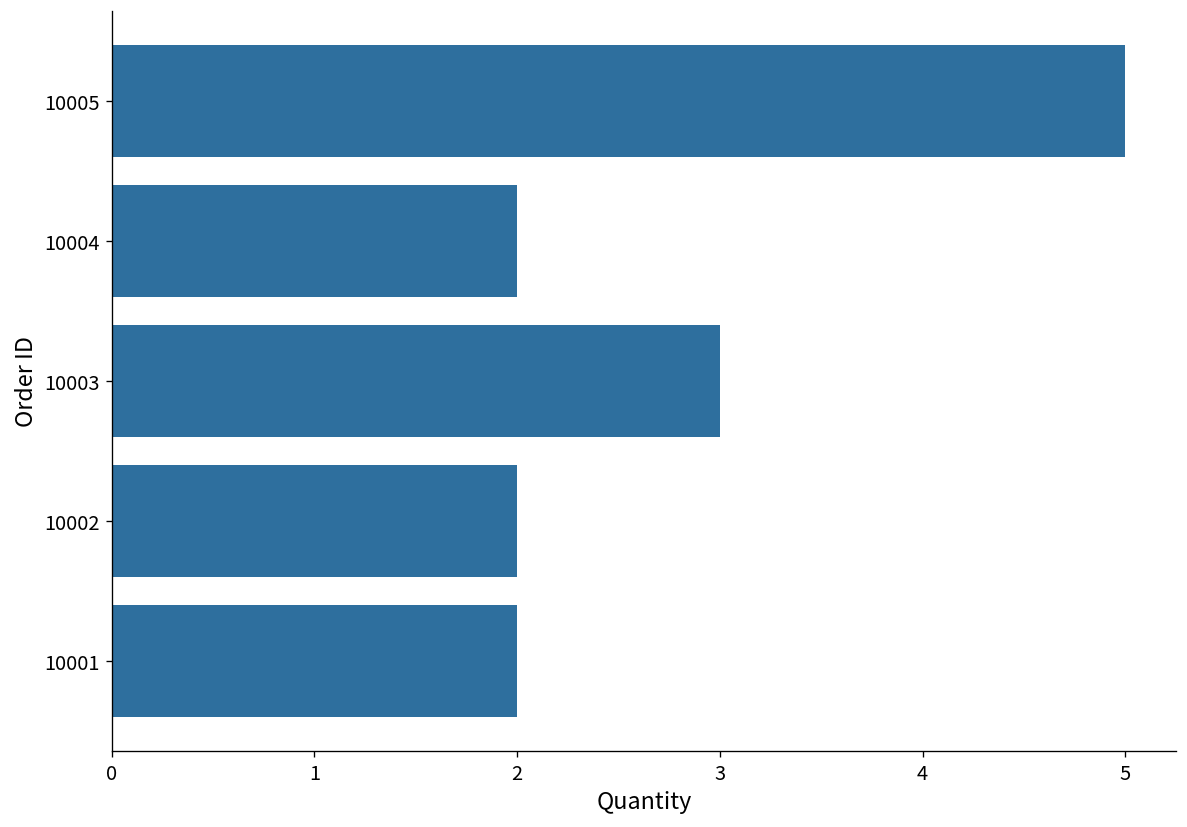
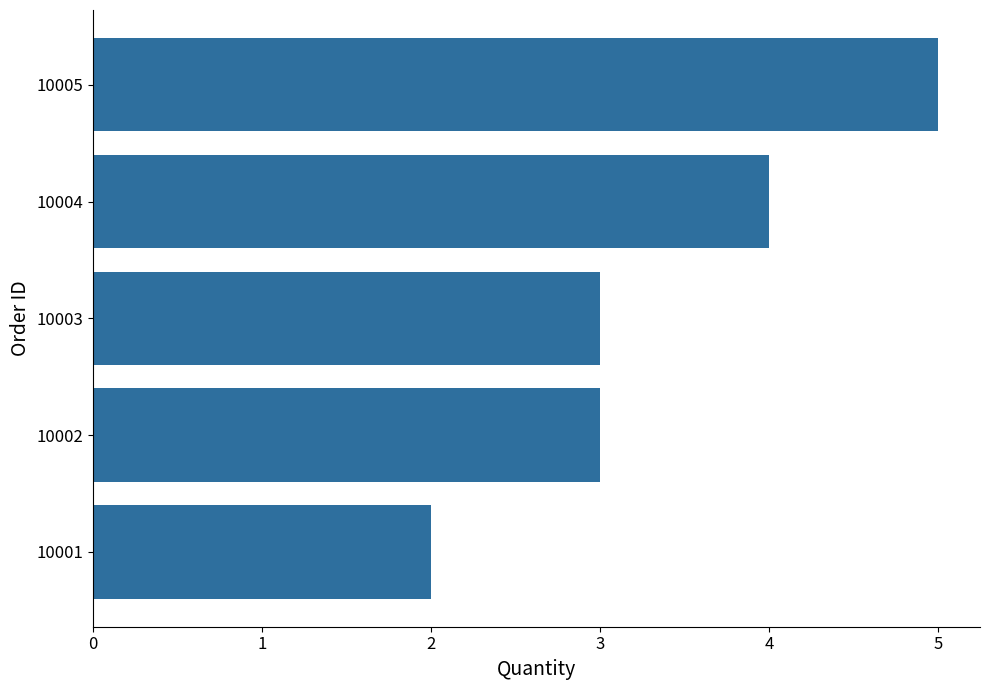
  {
    "10005": 5,
-   "10004": 2,
+   "10004": 4,
    "10003": 3,
-   "10002": 2,
+   "10002": 3,
    "10001": 2
  }
